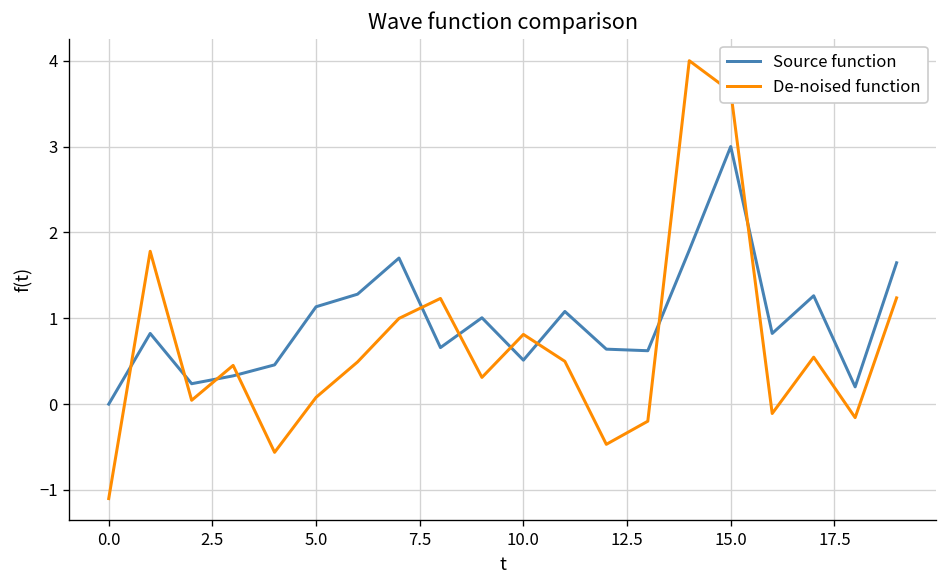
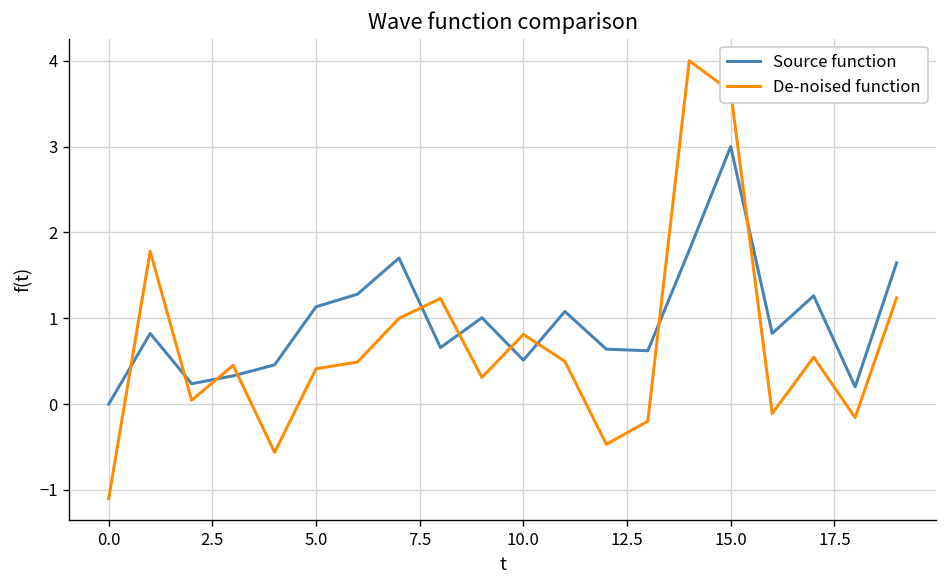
  {
    "Source function": {
      "0.0": 0.0,
      "5.0": 1.1,
      "10.0": 0.5,
      "15.0": 3.0
    },
    "De-noised function": {
      "0.0": -1.1,
-     "5.0": 0.1,
+     "5.0": 0.4,
      "10.0": 0.8
    }
  }
